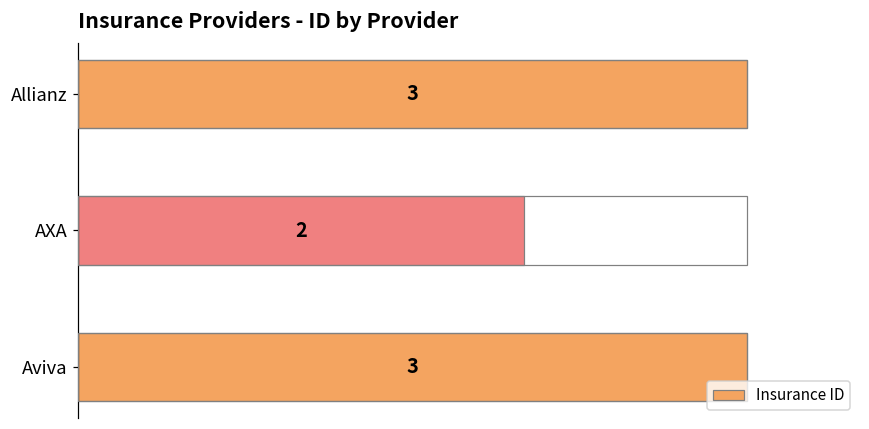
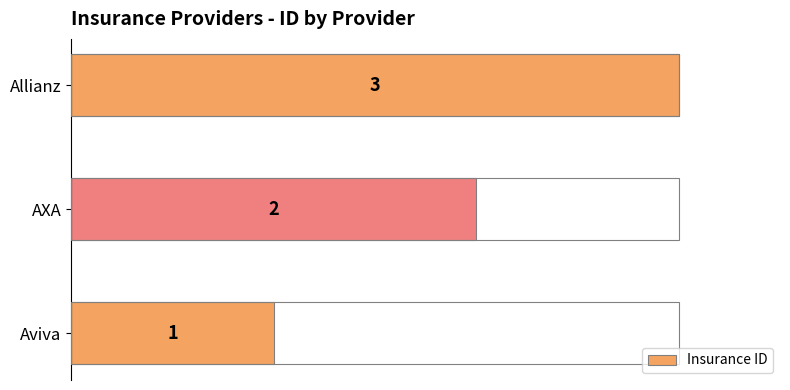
  {
    "Allianz": 3,
    "AXA": 2,
-   "Aviva": 3
+   "Aviva": 1
  }
